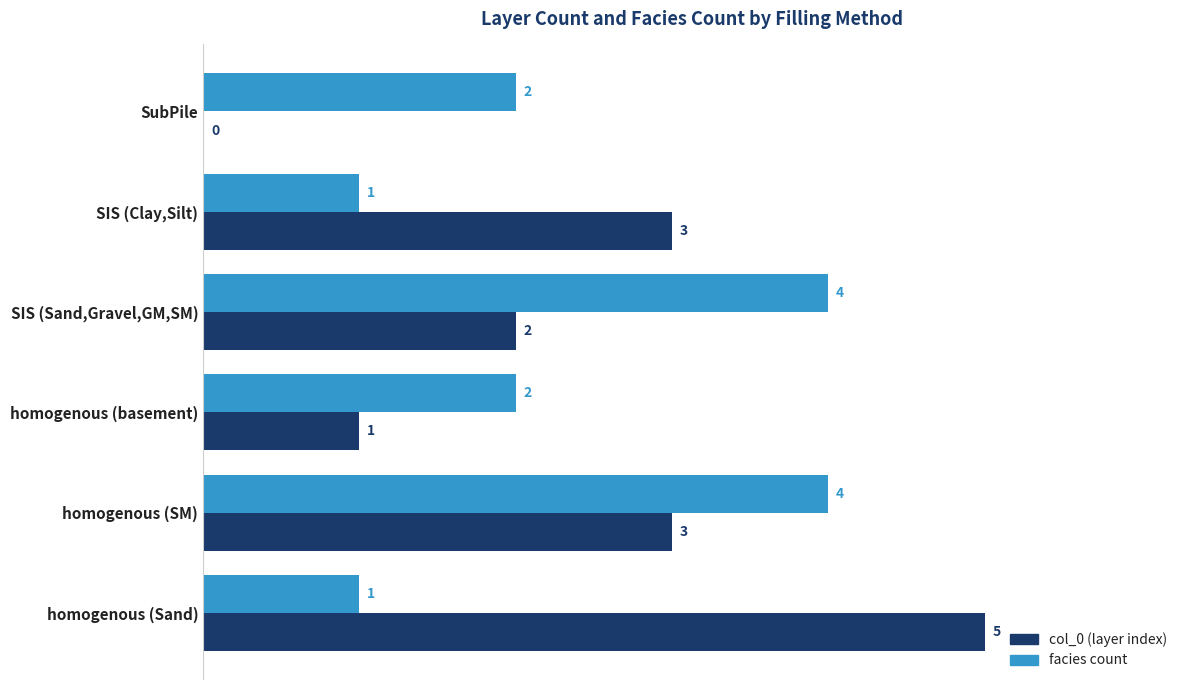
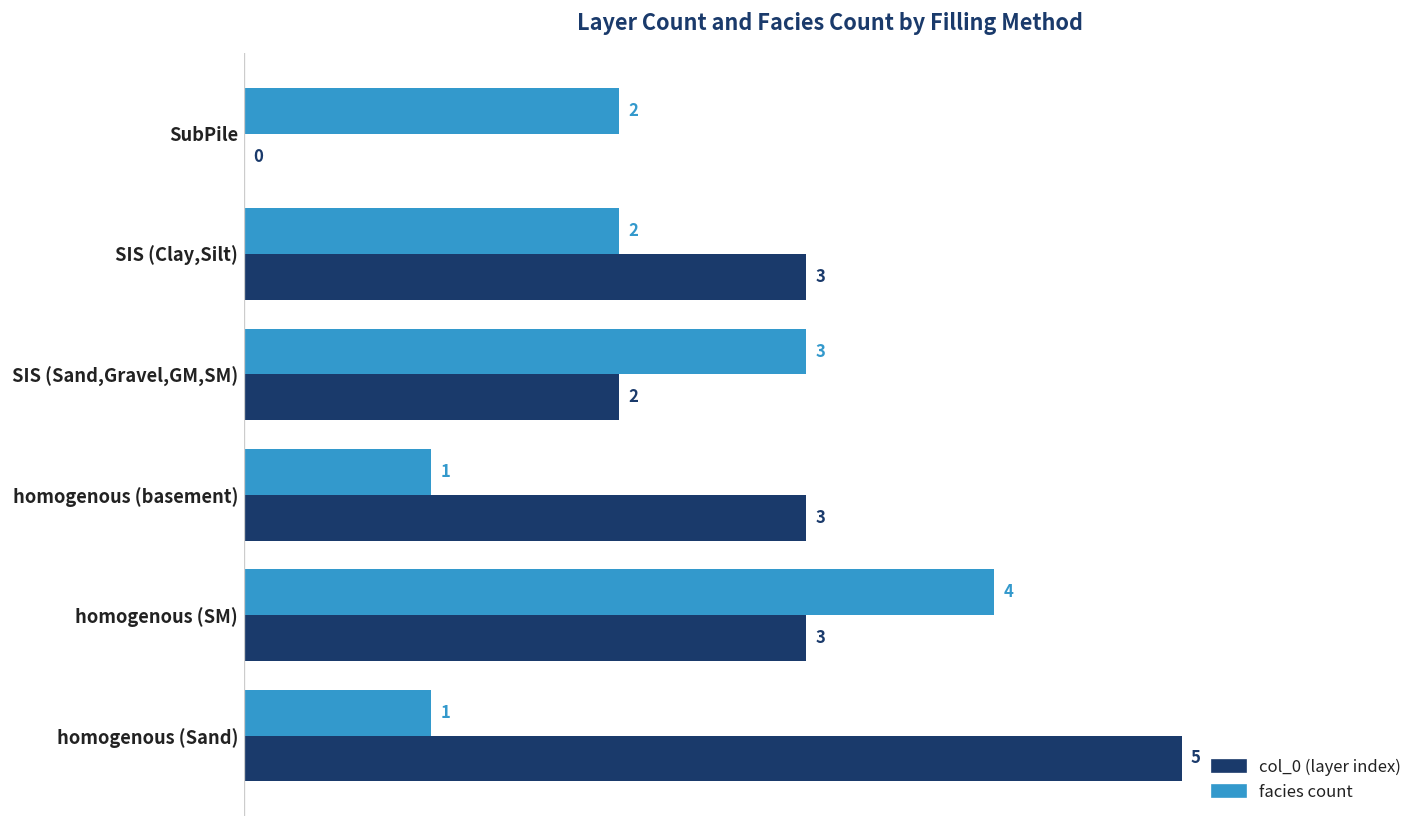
  {
    "col_0 (layer index)": {
      "SubPile": 0,
      "SIS (Clay,Silt)": 3,
      "SIS (Sand,Gravel,GM,SM)": 2,
-     "homogenous (basement)": 1,
+     "homogenous (basement)": 3,
      "homogenous (SM)": 3,
      "homogenous (Sand)": 5
    },
    "facies count": {
      "SubPile": 2,
-     "SIS (Clay,Silt)": 1,
-     "SIS (Sand,Gravel,GM,SM)": 4,
-     "homogenous (basement)": 2,
+     "SIS (Clay,Silt)": 2,
+     "SIS (Sand,Gravel,GM,SM)": 3,
+     "homogenous (basement)": 1,
      "homogenous (SM)": 4,
      "homogenous (Sand)": 1
    }
  }
